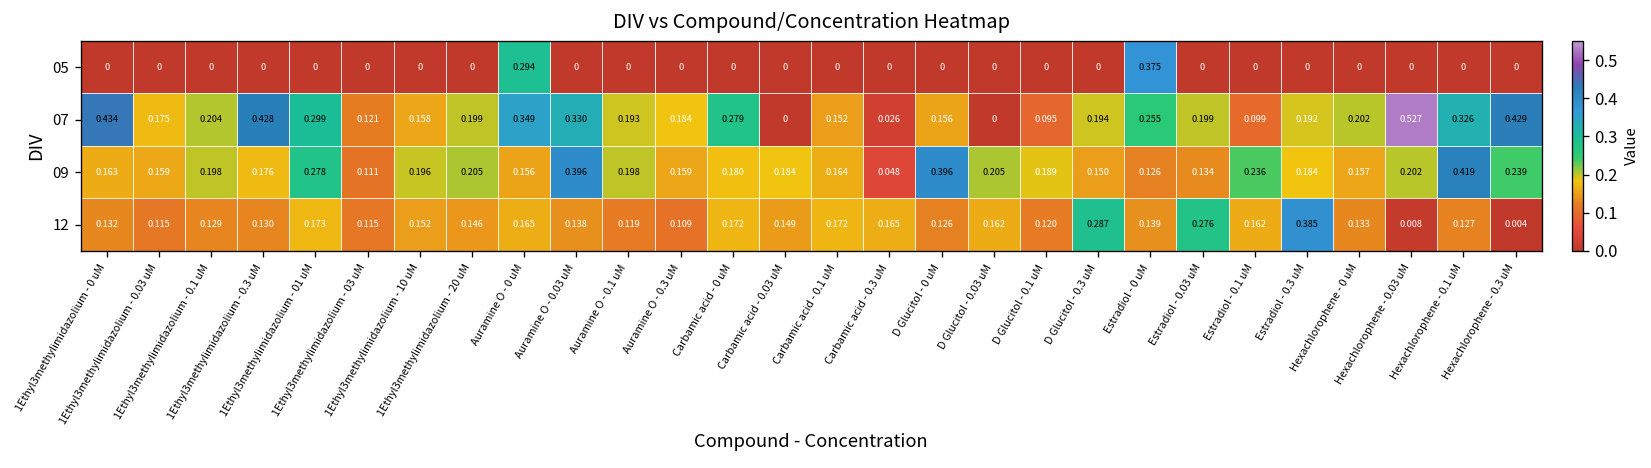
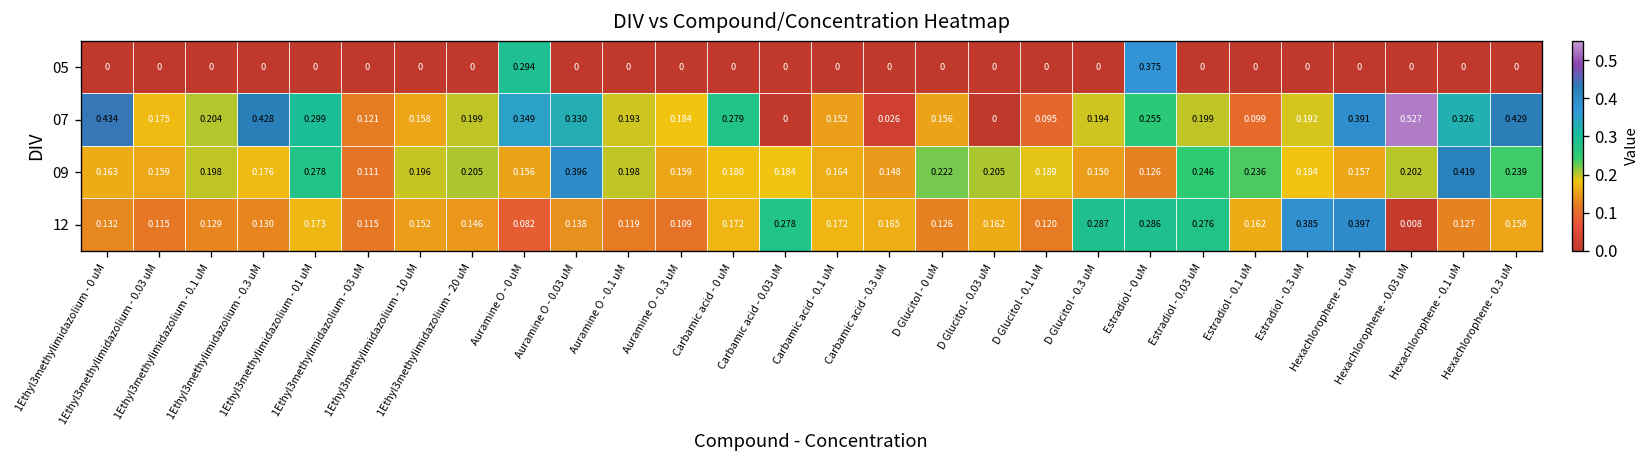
  {
    "05": {
      "1Ethyl3methylimidazolium - 0 uM": 0,
      "1Ethyl3methylimidazolium - 0.03 uM": 0,
      "1Ethyl3methylimidazolium - 0.1 uM": 0,
      "1Ethyl3methylimidazolium - 0.3 uM": 0,
      "1Ethyl3methylimidazolium - 01 uM": 0,
      "1Ethyl3methylimidazolium - 03 uM": 0,
      "1Ethyl3methylimidazolium - 10 uM": 0,
      "1Ethyl3methylimidazolium - 20 uM": 0,
      "Auramine O - 0 uM": 0.294,
      "Auramine O - 0.03 uM": 0,
      "Auramine O - 0.1 uM": 0,
      "Auramine O - 0.3 uM": 0,
      "Carbamic acid - 0 uM": 0,
      "Carbamic acid - 0.03 uM": 0,
      "Carbamic acid - 0.1 uM": 0,
      "Carbamic acid - 0.3 uM": 0,
      "D Glucitol - 0 uM": 0,
      "D Glucitol - 0.03 uM": 0,
      "D Glucitol - 0.1 uM": 0,
      "D Glucitol - 0.3 uM": 0,
      "Estradiol - 0 uM": 0.375,
      "Estradiol - 0.03 uM": 0,
      "Estradiol - 0.1 uM": 0,
      "Estradiol - 0.3 uM": 0,
      "Hexachlorophene - 0 uM": 0,
      "Hexachlorophene - 0.03 uM": 0,
      "Hexachlorophene - 0.1 uM": 0,
      "Hexachlorophene - 0.3 uM": 0
    },
    "07": {
      "1Ethyl3methylimidazolium - 0 uM": 0.434,
      "1Ethyl3methylimidazolium - 0.03 uM": 0.175,
      "1Ethyl3methylimidazolium - 0.1 uM": 0.204,
      "1Ethyl3methylimidazolium - 0.3 uM": 0.428,
      "1Ethyl3methylimidazolium - 01 uM": 0.299,
      "1Ethyl3methylimidazolium - 03 uM": 0.121,
      "1Ethyl3methylimidazolium - 10 uM": 0.158,
      "1Ethyl3methylimidazolium - 20 uM": 0.199,
      "Auramine O - 0 uM": 0.349,
      "Auramine O - 0.03 uM": 0.330,
      "Auramine O - 0.1 uM": 0.193,
      "Auramine O - 0.3 uM": 0.184,
      "Carbamic acid - 0 uM": 0.279,
      "Carbamic acid - 0.03 uM": 0,
      "Carbamic acid - 0.1 uM": 0.152,
      "Carbamic acid - 0.3 uM": 0.026,
      "D Glucitol - 0 uM": 0.156,
      "D Glucitol - 0.03 uM": 0,
      "D Glucitol - 0.1 uM": 0.095,
      "D Glucitol - 0.3 uM": 0.194,
      "Estradiol - 0 uM": 0.255,
      "Estradiol - 0.03 uM": 0.199,
      "Estradiol - 0.1 uM": 0.099,
      "Estradiol - 0.3 uM": 0.192,
-     "Hexachlorophene - 0 uM": 0.202,
+     "Hexachlorophene - 0 uM": 0.391,
      "Hexachlorophene - 0.03 uM": 0.527,
      "Hexachlorophene - 0.1 uM": 0.326,
      "Hexachlorophene - 0.3 uM": 0.429
    },
    "09": {
      "1Ethyl3methylimidazolium - 0 uM": 0.163,
      "1Ethyl3methylimidazolium - 0.03 uM": 0.159,
      "1Ethyl3methylimidazolium - 0.1 uM": 0.198,
      "1Ethyl3methylimidazolium - 0.3 uM": 0.176,
      "1Ethyl3methylimidazolium - 01 uM": 0.278,
      "1Ethyl3methylimidazolium - 03 uM": 0.111,
      "1Ethyl3methylimidazolium - 10 uM": 0.196,
      "1Ethyl3methylimidazolium - 20 uM": 0.205,
      "Auramine O - 0 uM": 0.156,
      "Auramine O - 0.03 uM": 0.396,
      "Auramine O - 0.1 uM": 0.198,
      "Auramine O - 0.3 uM": 0.159,
      "Carbamic acid - 0 uM": 0.180,
      "Carbamic acid - 0.03 uM": 0.184,
      "Carbamic acid - 0.1 uM": 0.164,
-     "Carbamic acid - 0.3 uM": 0.048,
-     "D Glucitol - 0 uM": 0.396,
+     "Carbamic acid - 0.3 uM": 0.148,
+     "D Glucitol - 0 uM": 0.222,
      "D Glucitol - 0.03 uM": 0.205,
      "D Glucitol - 0.1 uM": 0.189,
      "D Glucitol - 0.3 uM": 0.150,
      "Estradiol - 0 uM": 0.126,
-     "Estradiol - 0.03 uM": 0.134,
+     "Estradiol - 0.03 uM": 0.246,
      "Estradiol - 0.1 uM": 0.236,
      "Estradiol - 0.3 uM": 0.184,
      "Hexachlorophene - 0 uM": 0.157,
      "Hexachlorophene - 0.03 uM": 0.202,
      "Hexachlorophene - 0.1 uM": 0.419,
      "Hexachlorophene - 0.3 uM": 0.239
    },
    "12": {
      "1Ethyl3methylimidazolium - 0 uM": 0.132,
      "1Ethyl3methylimidazolium - 0.03 uM": 0.115,
      "1Ethyl3methylimidazolium - 0.1 uM": 0.129,
      "1Ethyl3methylimidazolium - 0.3 uM": 0.130,
      "1Ethyl3methylimidazolium - 01 uM": 0.173,
      "1Ethyl3methylimidazolium - 03 uM": 0.115,
      "1Ethyl3methylimidazolium - 10 uM": 0.152,
      "1Ethyl3methylimidazolium - 20 uM": 0.146,
-     "Auramine O - 0 uM": 0.165,
+     "Auramine O - 0 uM": 0.082,
      "Auramine O - 0.03 uM": 0.138,
      "Auramine O - 0.1 uM": 0.119,
      "Auramine O - 0.3 uM": 0.109,
      "Carbamic acid - 0 uM": 0.172,
-     "Carbamic acid - 0.03 uM": 0.149,
+     "Carbamic acid - 0.03 uM": 0.278,
      "Carbamic acid - 0.1 uM": 0.172,
      "Carbamic acid - 0.3 uM": 0.165,
      "D Glucitol - 0 uM": 0.126,
      "D Glucitol - 0.03 uM": 0.162,
      "D Glucitol - 0.1 uM": 0.120,
      "D Glucitol - 0.3 uM": 0.287,
-     "Estradiol - 0 uM": 0.139,
+     "Estradiol - 0 uM": 0.286,
      "Estradiol - 0.03 uM": 0.276,
      "Estradiol - 0.1 uM": 0.162,
      "Estradiol - 0.3 uM": 0.385,
-     "Hexachlorophene - 0 uM": 0.133,
+     "Hexachlorophene - 0 uM": 0.397,
      "Hexachlorophene - 0.03 uM": 0.008,
      "Hexachlorophene - 0.1 uM": 0.127,
-     "Hexachlorophene - 0.3 uM": 0.004
+     "Hexachlorophene - 0.3 uM": 0.158
    }
  }
